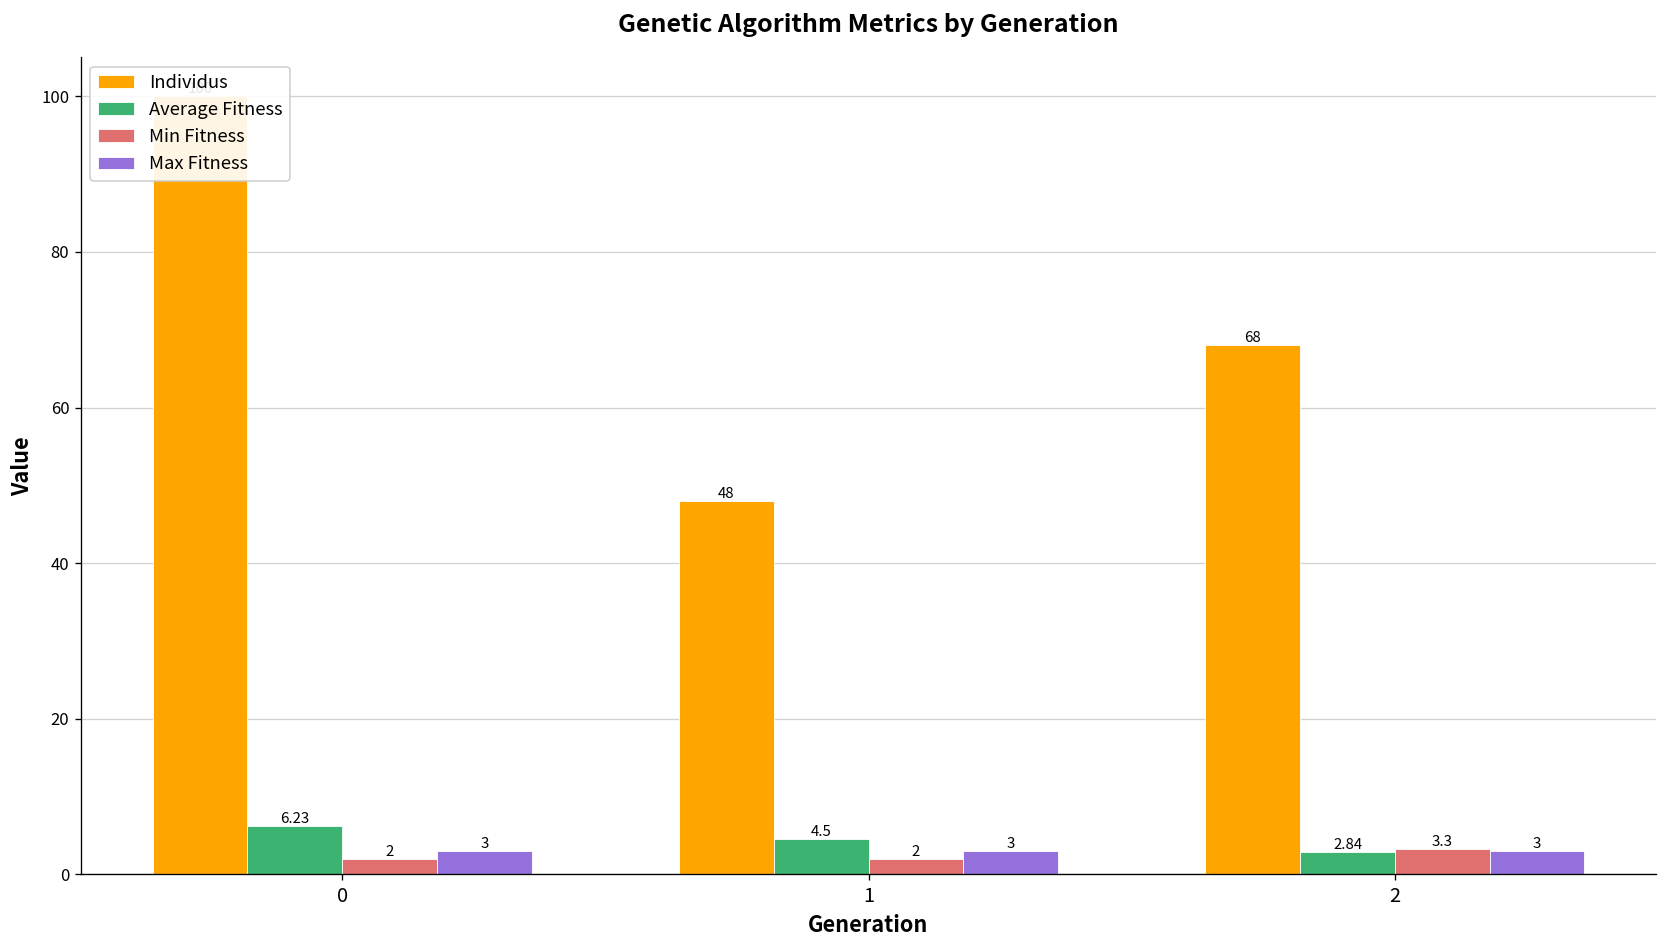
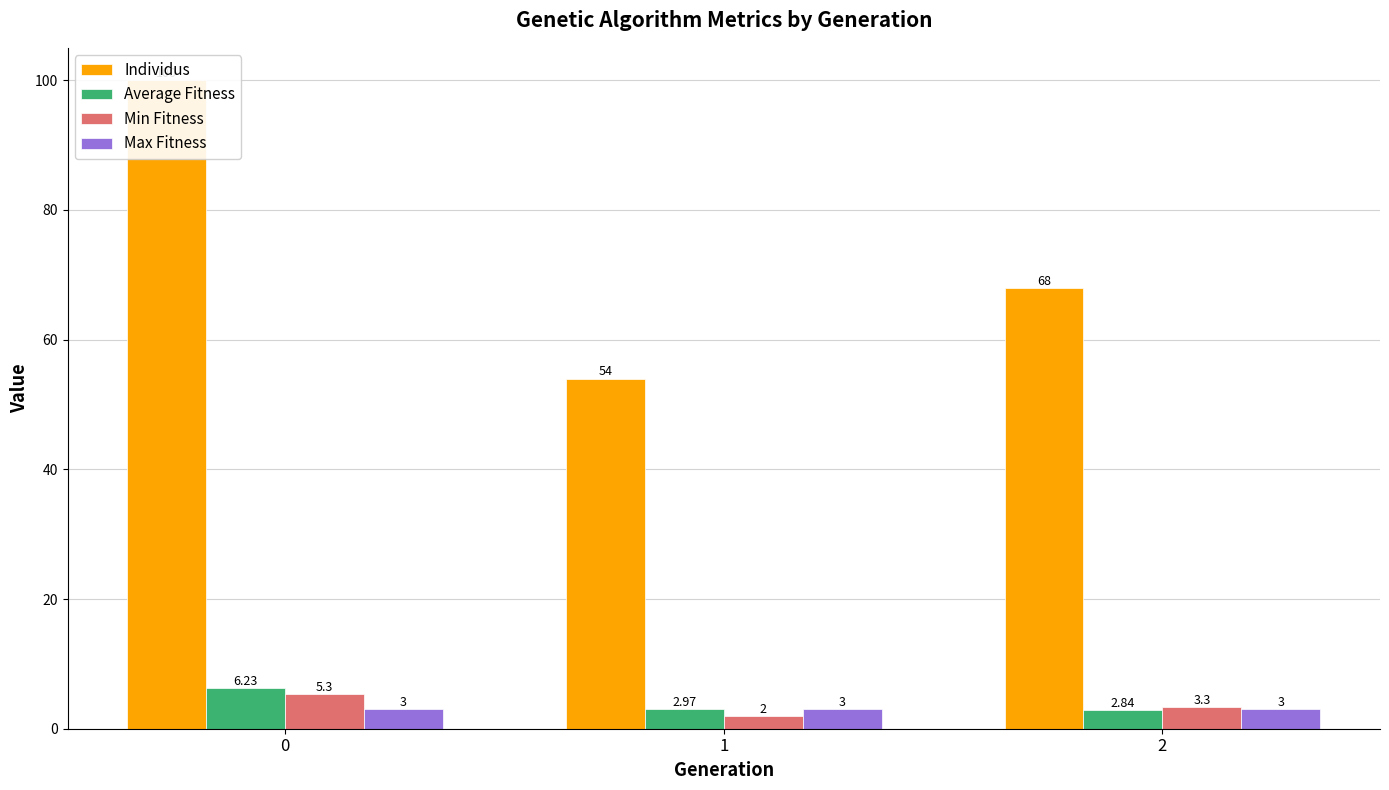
  {
    "Individus": {
-     "1": 48,
+     "1": 54,
      "2": 68
    },
    "Average Fitness": {
      "0": 6.23,
-     "1": 4.5,
+     "1": 2.97,
      "2": 2.84
    },
    "Min Fitness": {
-     "0": 2,
+     "0": 5.3,
      "1": 2,
      "2": 3.3
    },
    "Max Fitness": {
      "0": 3,
      "1": 3,
      "2": 3
    }
  }
